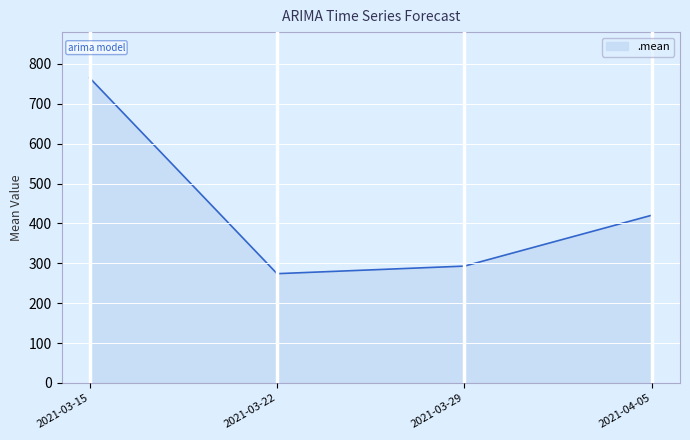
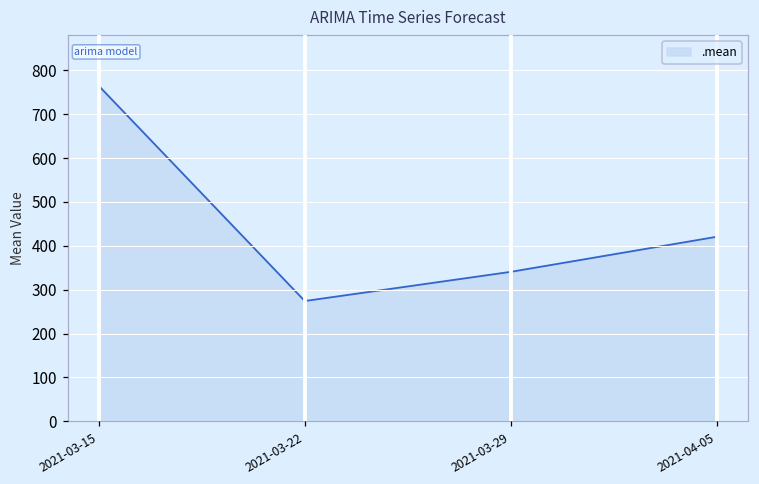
  {
    "2021-03-15": 770,
    "2021-03-22": 270,
-   "2021-03-29": 290,
+   "2021-03-29": 340,
    "2021-04-05": 420
  }
